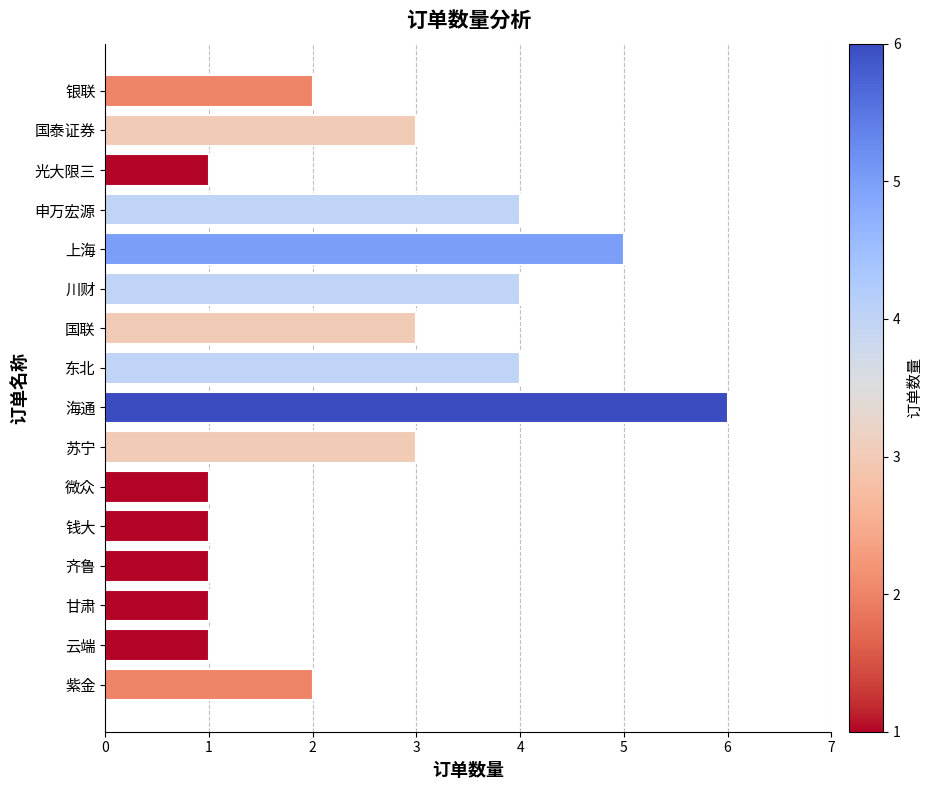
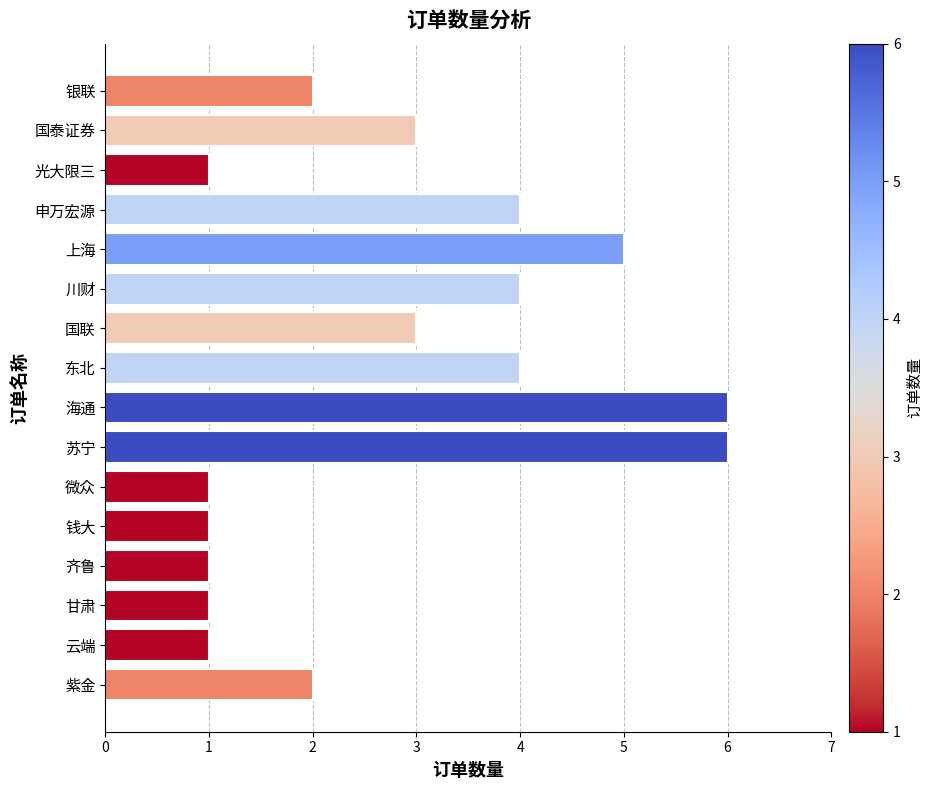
  {
    "银联": 2,
    "国泰证券": 3,
    "光大限三": 1,
    "申万宏源": 4,
    "上海": 5,
    "川财": 4,
    "国联": 3,
    "东北": 4,
    "海通": 6,
-   "苏宁": 3,
+   "苏宁": 6,
    "微众": 1,
    "钱大": 1,
    "齐鲁": 1,
    "甘肃": 1,
    "云端": 1,
    "紫金": 2
  }
